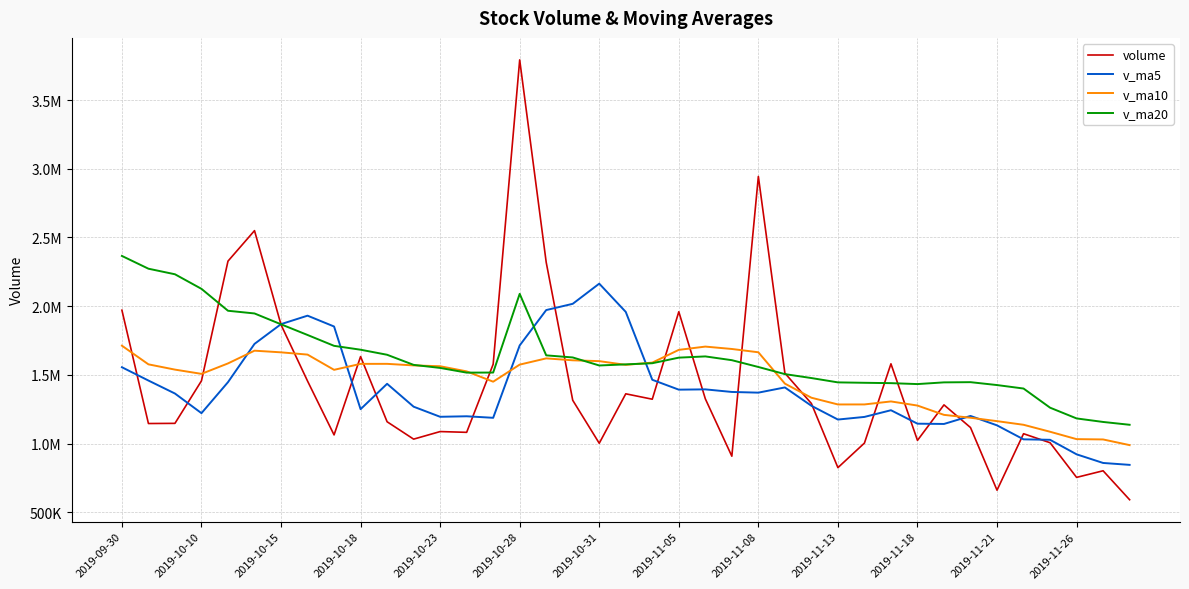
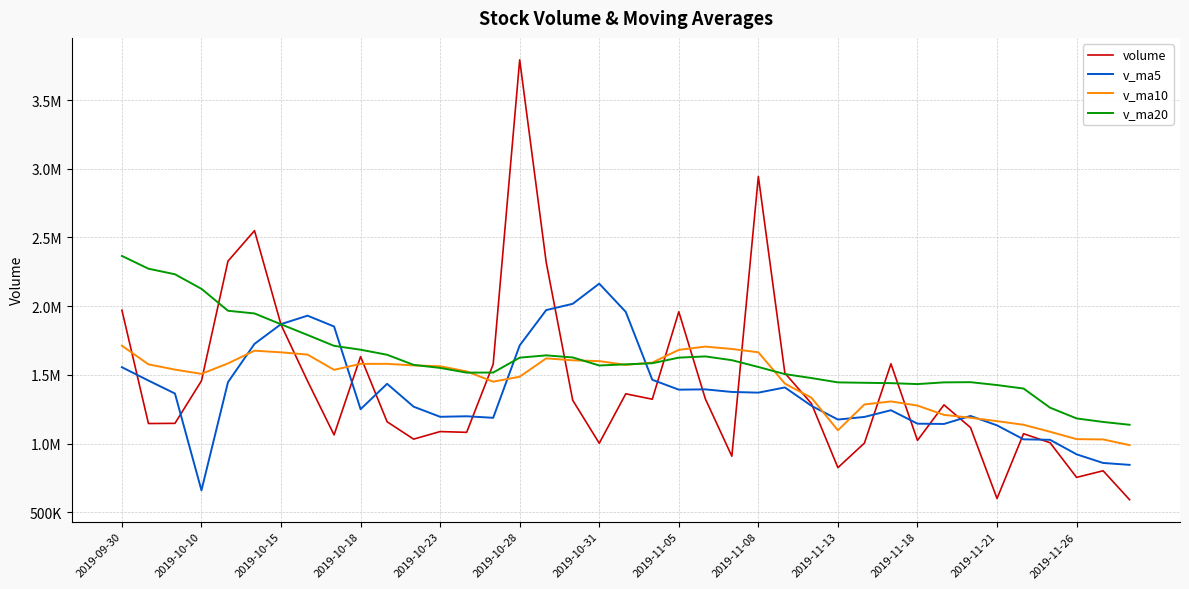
  {
    "volume": {
      "2019-09-30": 1970000,
      "2019-10-10": 1460000,
      "2019-10-18": 1630000,
      "2019-10-23": 1090000,
      "2019-10-28": 3790000,
      "2019-10-31": 1000000,
      "2019-11-05": 1960000,
      "2019-11-08": 2940000,
      "2019-11-13": 820000,
      "2019-11-18": 1020000,
-     "2019-11-21": 660000,
+     "2019-11-21": 600000,
      "2019-11-26": 750000
    },
    "v_ma5": {
      "2019-09-30": 1560000,
-     "2019-10-10": 1220000,
+     "2019-10-10": 660000,
      "2019-10-18": 1250000,
      "2019-10-23": 1200000,
      "2019-10-28": 1710000,
      "2019-10-31": 2160000,
      "2019-11-05": 1390000,
      "2019-11-08": 1370000,
      "2019-11-13": 1170000,
      "2019-11-18": 1140000,
      "2019-11-21": 1130000,
      "2019-11-26": 920000
    },
    "v_ma10": {
      "2019-09-30": 1710000,
      "2019-10-10": 1510000,
      "2019-10-15": 1660000,
      "2019-10-18": 1580000,
-     "2019-10-28": 1570000,
+     "2019-10-28": 1490000,
      "2019-10-31": 1600000,
      "2019-11-05": 1680000,
      "2019-11-08": 1660000,
-     "2019-11-13": 1280000,
+     "2019-11-13": 1100000,
      "2019-11-18": 1280000,
      "2019-11-21": 1160000,
      "2019-11-26": 1030000
    },
    "v_ma20": {
      "2019-09-30": 2370000,
      "2019-10-10": 2130000,
      "2019-10-18": 1680000,
-     "2019-10-28": 2090000,
+     "2019-10-28": 1630000,
      "2019-10-31": 1570000,
      "2019-11-05": 1630000,
      "2019-11-08": 1560000,
      "2019-11-13": 1450000,
      "2019-11-18": 1430000,
      "2019-11-21": 1430000,
      "2019-11-26": 1180000
    }
  }
